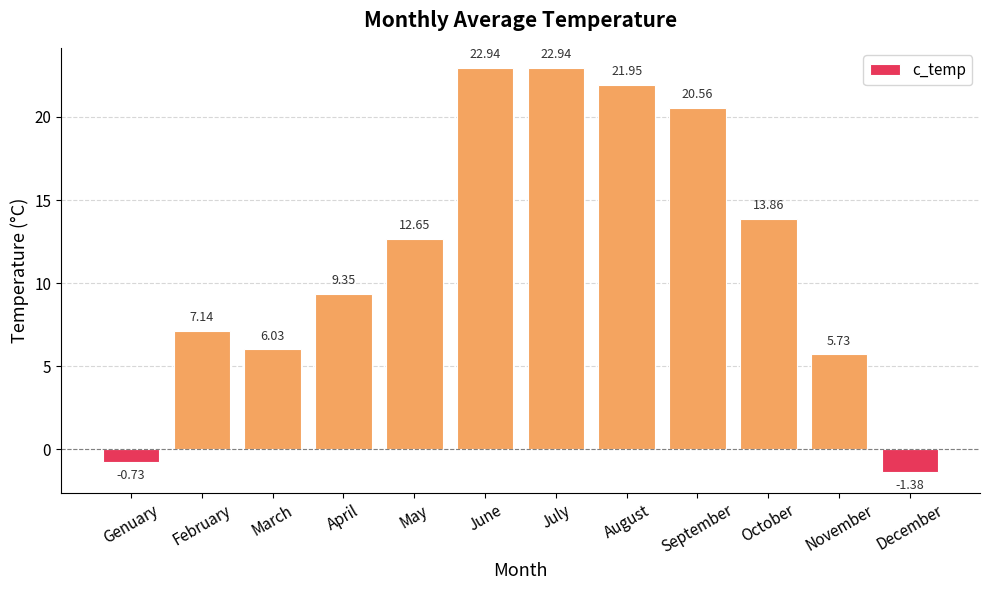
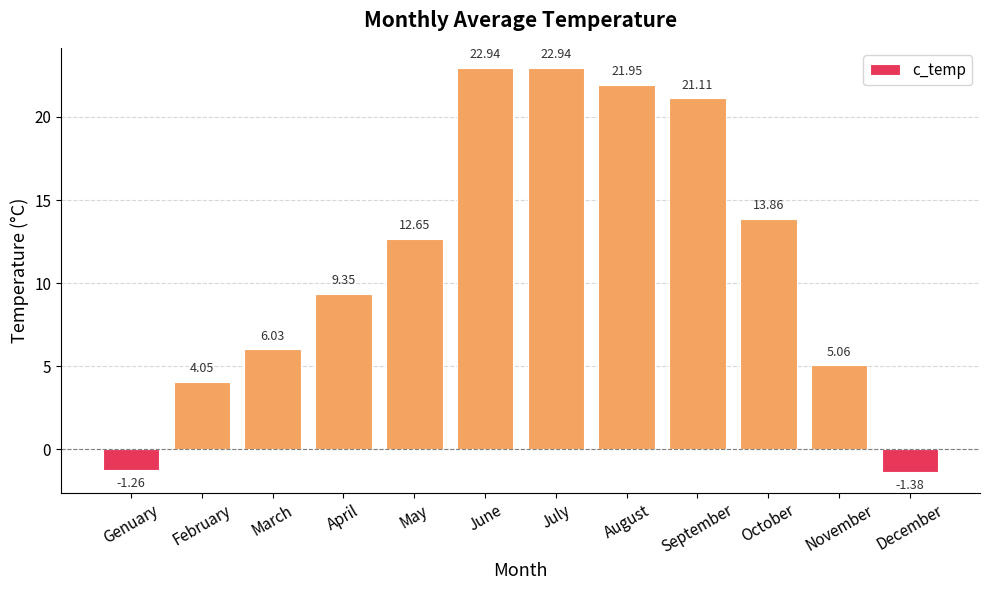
  {
-   "Genuary": -0.73,
-   "February": 7.14,
+   "Genuary": -1.26,
+   "February": 4.05,
    "March": 6.03,
    "April": 9.35,
    "May": 12.65,
    "June": 22.94,
    "July": 22.94,
    "August": 21.95,
-   "September": 20.56,
+   "September": 21.11,
    "October": 13.86,
-   "November": 5.73,
+   "November": 5.06,
    "December": -1.38
  }
